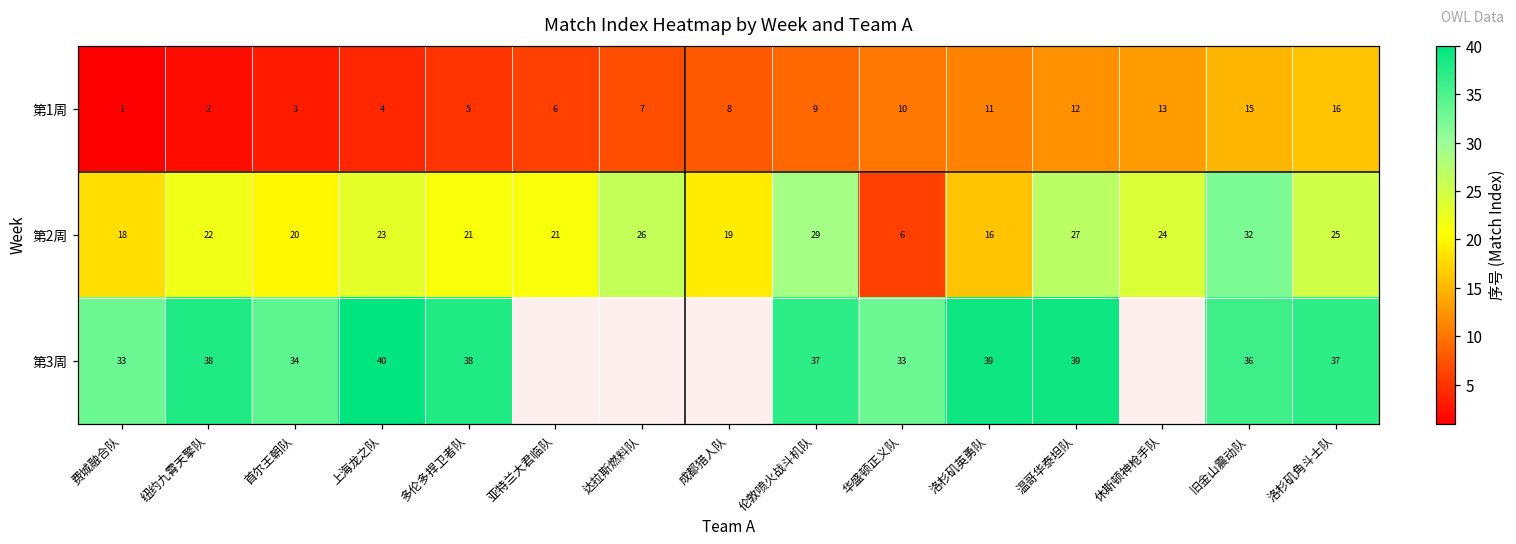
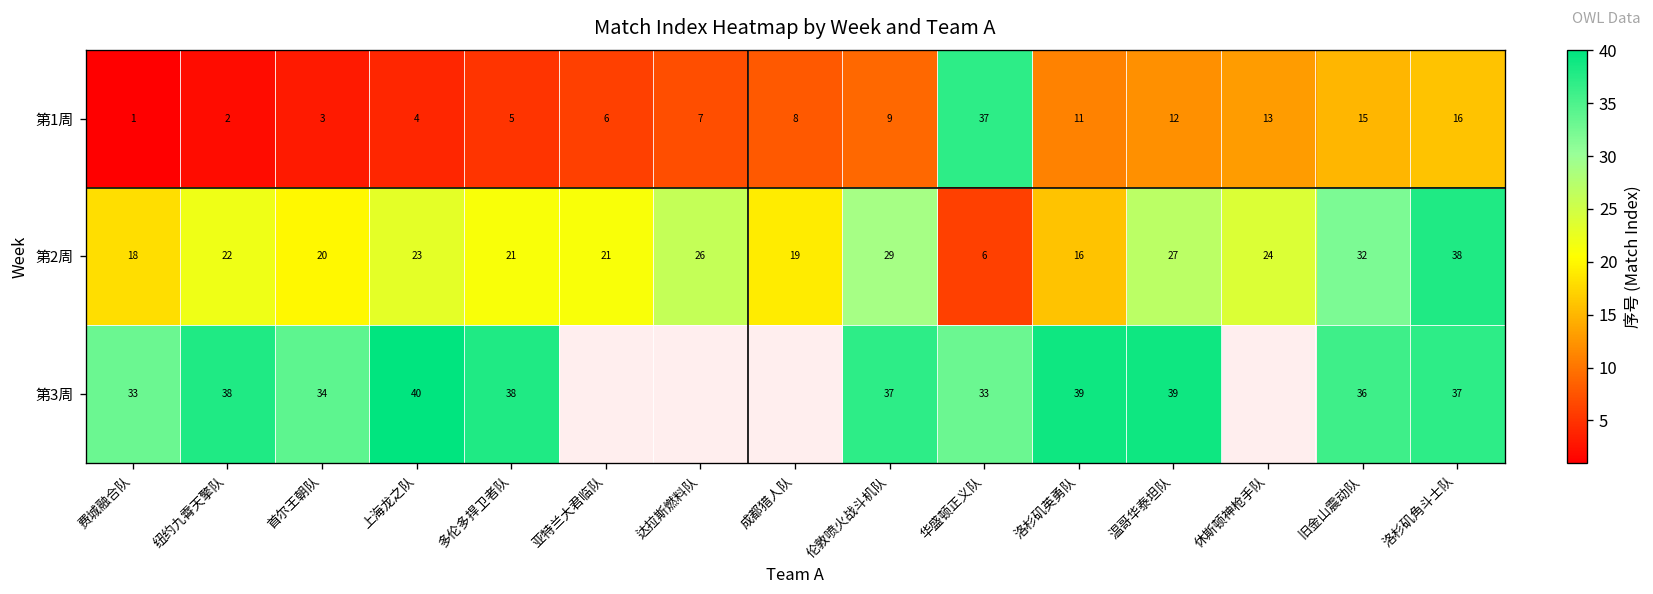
  {
    "第1周": {
      "费城融合队": 1,
      "纽约九霄天擎队": 2,
      "首尔王朝队": 3,
      "上海龙之队": 4,
      "多伦多捍卫者队": 5,
      "亚特兰大君临队": 6,
      "达拉斯燃料队": 7,
      "成都猎人队": 8,
      "伦敦喷火战斗机队": 9,
-     "华盛顿正义队": 10,
+     "华盛顿正义队": 37,
      "洛杉矶英勇队": 11,
      "温哥华泰坦队": 12,
      "休斯顿神枪手队": 13,
      "旧金山震动队": 15,
      "洛杉矶角斗士队": 16
    },
    "第2周": {
      "费城融合队": 18,
      "纽约九霄天擎队": 22,
      "首尔王朝队": 20,
      "上海龙之队": 23,
      "多伦多捍卫者队": 21,
      "亚特兰大君临队": 21,
      "达拉斯燃料队": 26,
      "成都猎人队": 19,
      "伦敦喷火战斗机队": 29,
      "华盛顿正义队": 6,
      "洛杉矶英勇队": 16,
      "温哥华泰坦队": 27,
      "休斯顿神枪手队": 24,
      "旧金山震动队": 32,
-     "洛杉矶角斗士队": 25
+     "洛杉矶角斗士队": 38
    },
    "第3周": {
      "费城融合队": 33,
      "纽约九霄天擎队": 38,
      "首尔王朝队": 34,
      "上海龙之队": 40,
      "多伦多捍卫者队": 38,
      "伦敦喷火战斗机队": 37,
      "华盛顿正义队": 33,
      "洛杉矶英勇队": 39,
      "温哥华泰坦队": 39,
      "旧金山震动队": 36,
      "洛杉矶角斗士队": 37
    }
  }
